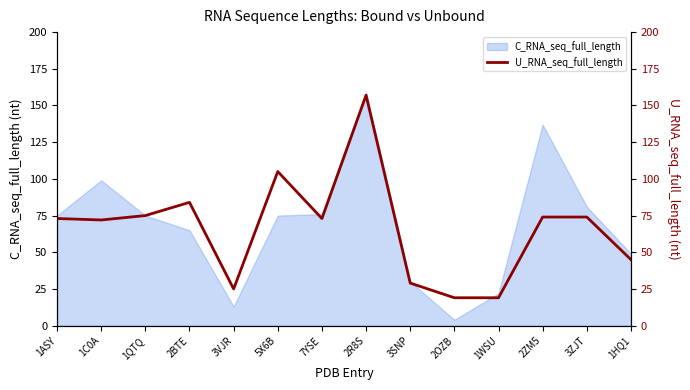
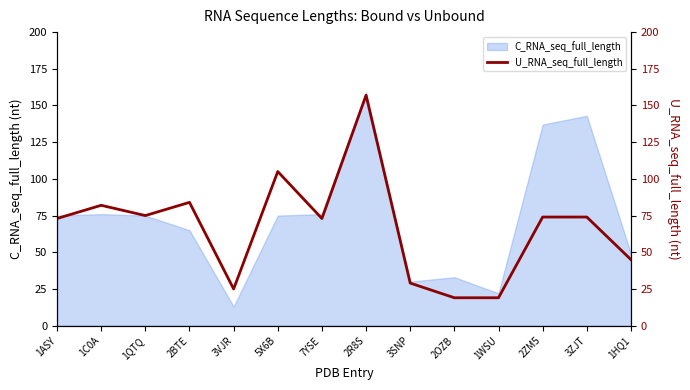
  {
    "C_RNA_seq_full_length": {
      "1ASY": 75,
-     "1C0A": 99,
+     "1C0A": 76,
      "1QTQ": 75,
      "2BTE": 65,
      "3VJR": 13,
      "5X6B": 75,
      "7YSE": 76,
      "2R8S": 159,
      "3SNP": 30,
-     "2OZB": 4,
+     "2OZB": 33,
      "1WSU": 22,
      "2ZM5": 137,
-     "3ZJT": 81,
+     "3ZJT": 143,
      "1HQ1": 49
    },
    "U_RNA_seq_full_length": {
      "1ASY": 73,
-     "1C0A": 72,
+     "1C0A": 82,
      "1QTQ": 75,
      "2BTE": 84,
      "3VJR": 25,
      "5X6B": 105,
      "7YSE": 73,
      "2R8S": 157,
      "3SNP": 29,
      "2OZB": 19,
      "1WSU": 19,
      "2ZM5": 74,
      "3ZJT": 74,
      "1HQ1": 45
    }
  }
